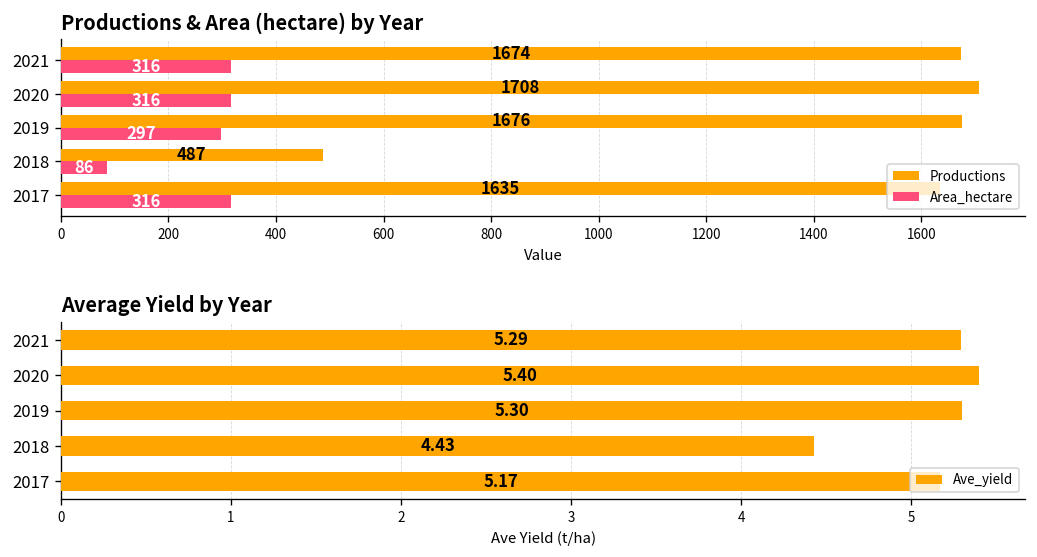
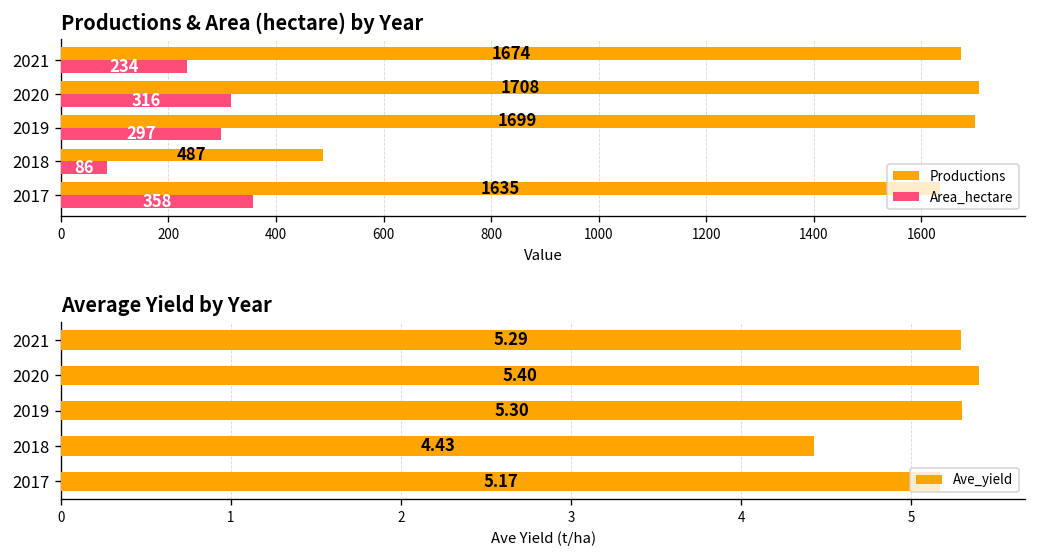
  {
    "Productions & Area (hectare) by Year": {
      "Productions": {
        "2021": 1674,
        "2020": 1708,
-       "2019": 1676,
+       "2019": 1699,
        "2018": 487
      },
      "Area_hectare": {
-       "2021": 316,
+       "2021": 234,
        "2020": 316,
        "2019": 297,
        "2018": 86,
-       "2017": 316
+       "2017": 358
      }
    },
    "Average Yield by Year": {
      "2021": 5.29,
      "2020": 5.40,
      "2019": 5.30,
      "2018": 4.43
    }
  }
